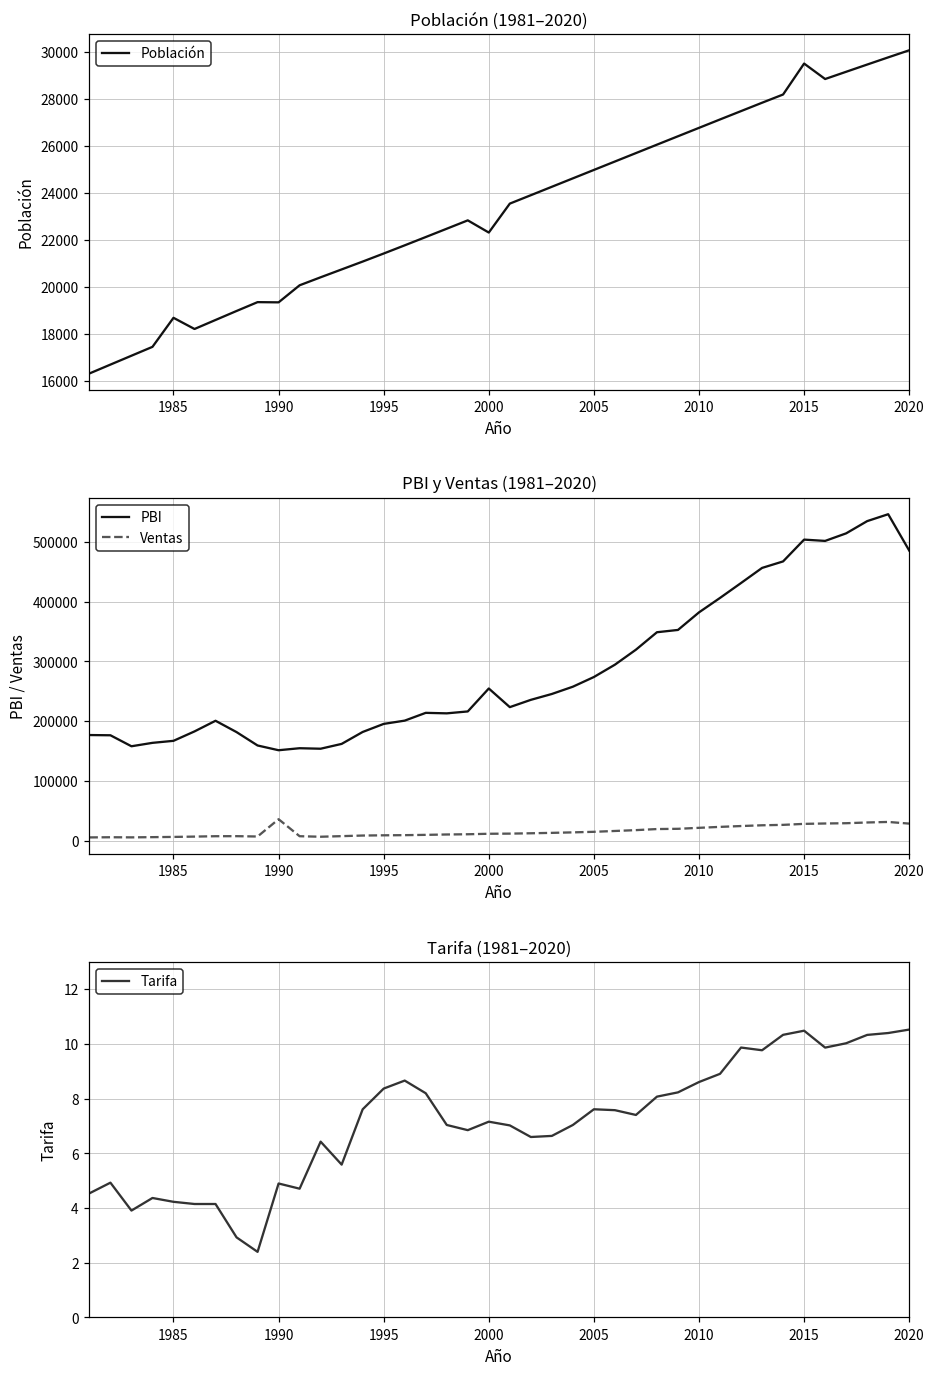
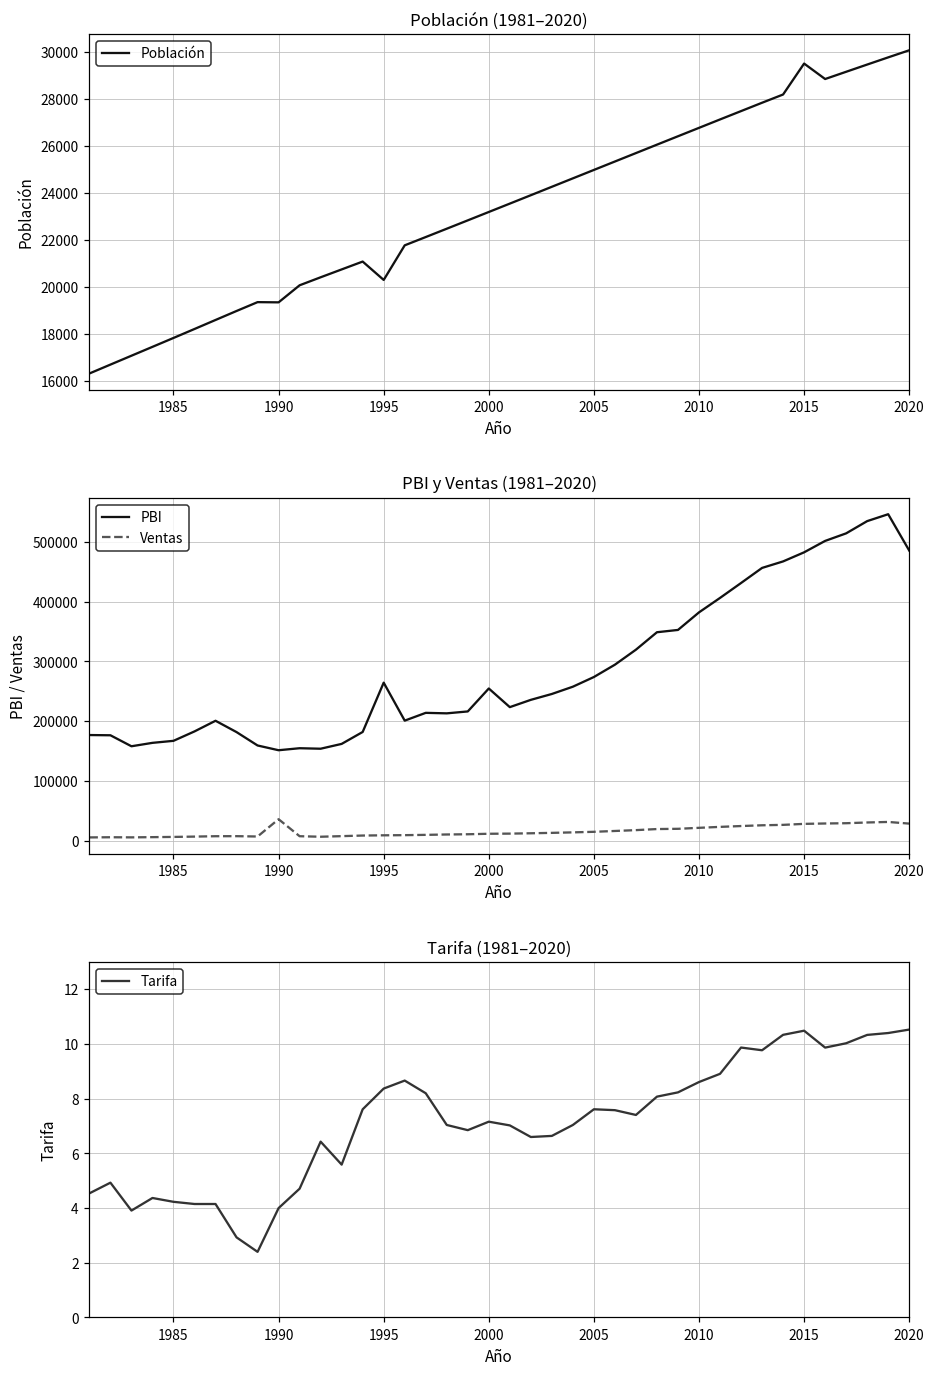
  {
    "Población (1981–2020)": {
-     "1985": 18700,
+     "1985": 17800,
      "1990": 19300,
-     "1995": 21400,
-     "2000": 22300,
+     "1995": 20300,
+     "2000": 23200,
      "2005": 25000,
      "2010": 26800,
      "2015": 29500,
      "2020": 30100
    },
    "PBI y Ventas (1981–2020)": {
      "PBI": {
        "1985": 170000,
        "1990": 150000,
-       "1995": 200000,
+       "1995": 260000,
        "2000": 250000,
        "2005": 270000,
        "2010": 380000,
-       "2015": 500000,
+       "2015": 480000,
        "2020": 490000
      },
      "Ventas": {
        "1985": 10000,
        "1990": 40000,
        "1995": 10000,
        "2000": 10000,
        "2005": 20000,
        "2010": 20000,
        "2015": 30000,
        "2020": 30000
      }
    },
    "Tarifa (1981–2020)": {
      "1985": 4.2,
-     "1990": 4.9,
+     "1990": 4.0,
      "1995": 8.4,
      "2000": 7.2,
      "2005": 7.6,
      "2010": 8.6,
      "2015": 10.5,
      "2020": 10.5
    }
  }
